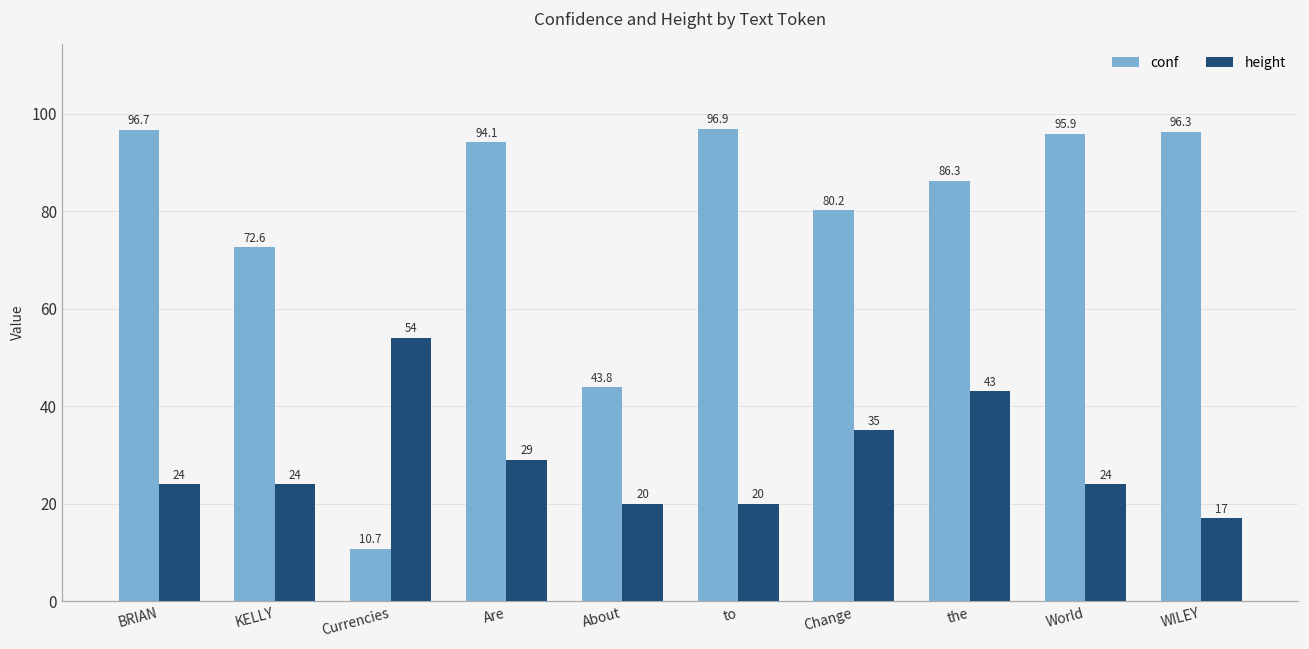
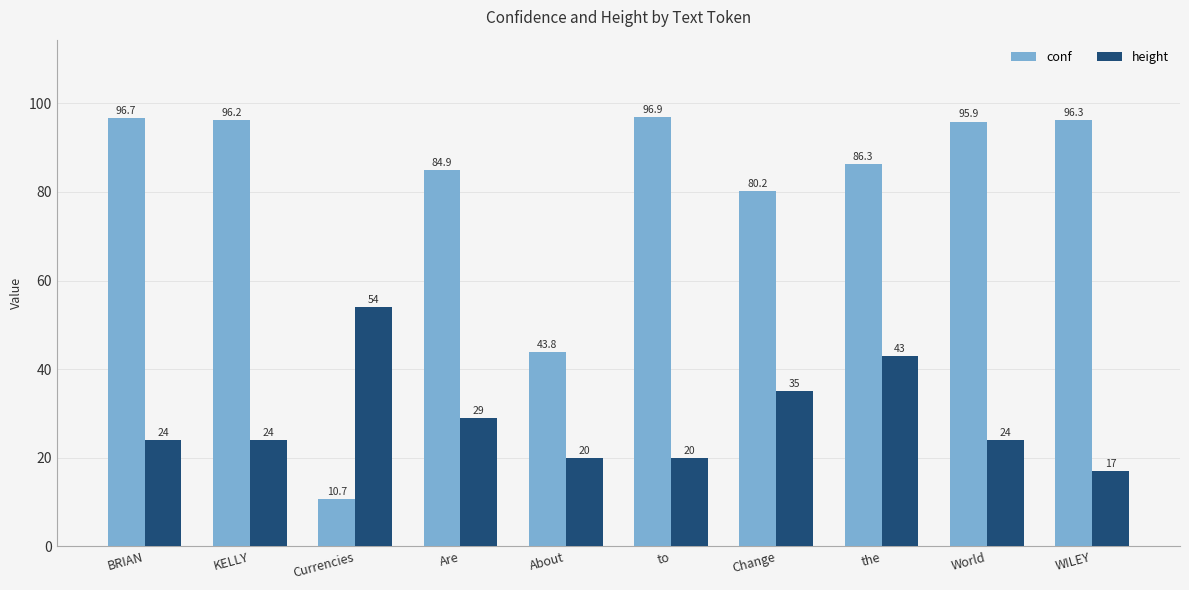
  {
    "conf": {
      "BRIAN": 96.7,
-     "KELLY": 72.6,
+     "KELLY": 96.2,
      "Currencies": 10.7,
-     "Are": 94.1,
+     "Are": 84.9,
      "About": 43.8,
      "to": 96.9,
      "Change": 80.2,
      "the": 86.3,
      "World": 95.9,
      "WILEY": 96.3
    },
    "height": {
      "BRIAN": 24,
      "KELLY": 24,
      "Currencies": 54,
      "Are": 29,
      "About": 20,
      "to": 20,
      "Change": 35,
      "the": 43,
      "World": 24,
      "WILEY": 17
    }
  }
